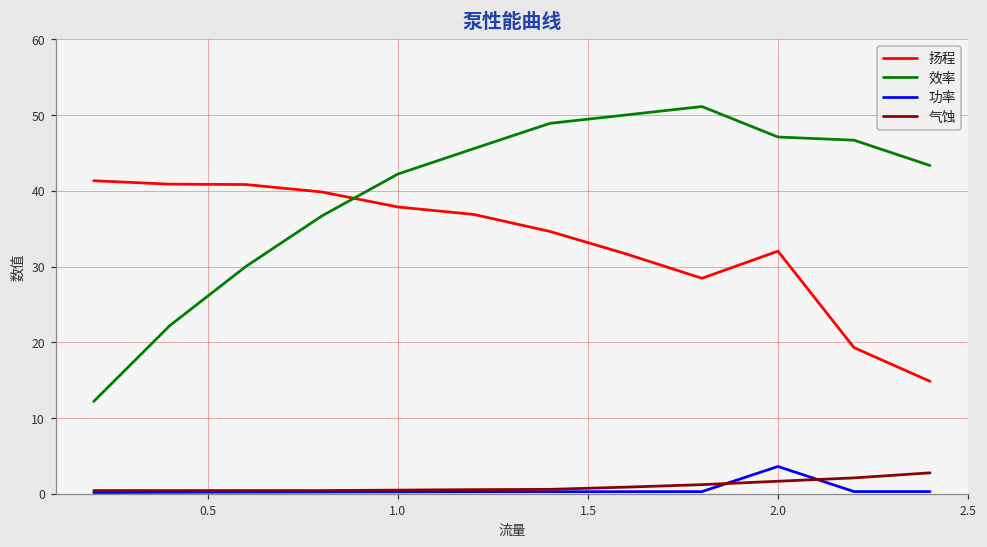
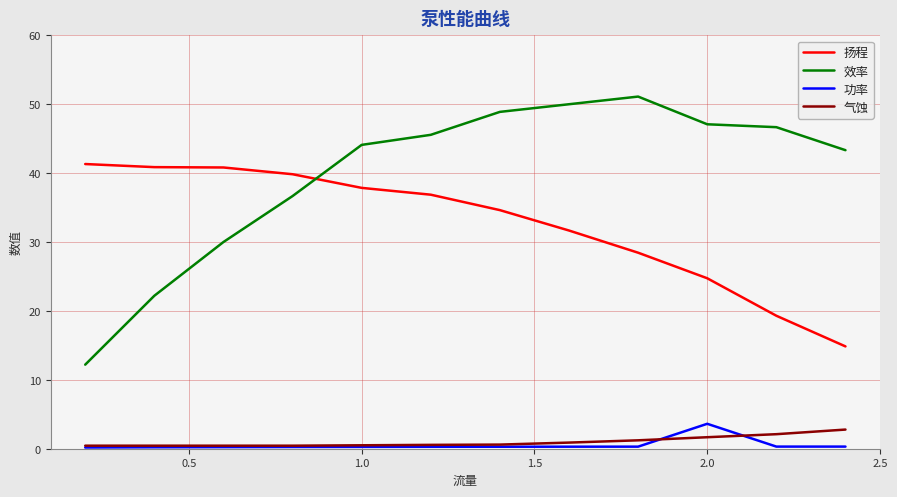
  {
    "扬程": {
      "1.0": 38,
-     "2.0": 32
+     "2.0": 25
    },
    "效率": {
-     "1.0": 42,
+     "1.0": 44,
      "2.0": 47
    },
    "功率": {
      "2.0": 4
    },
    "气蚀": {
      "2.0": 2
    }
  }
